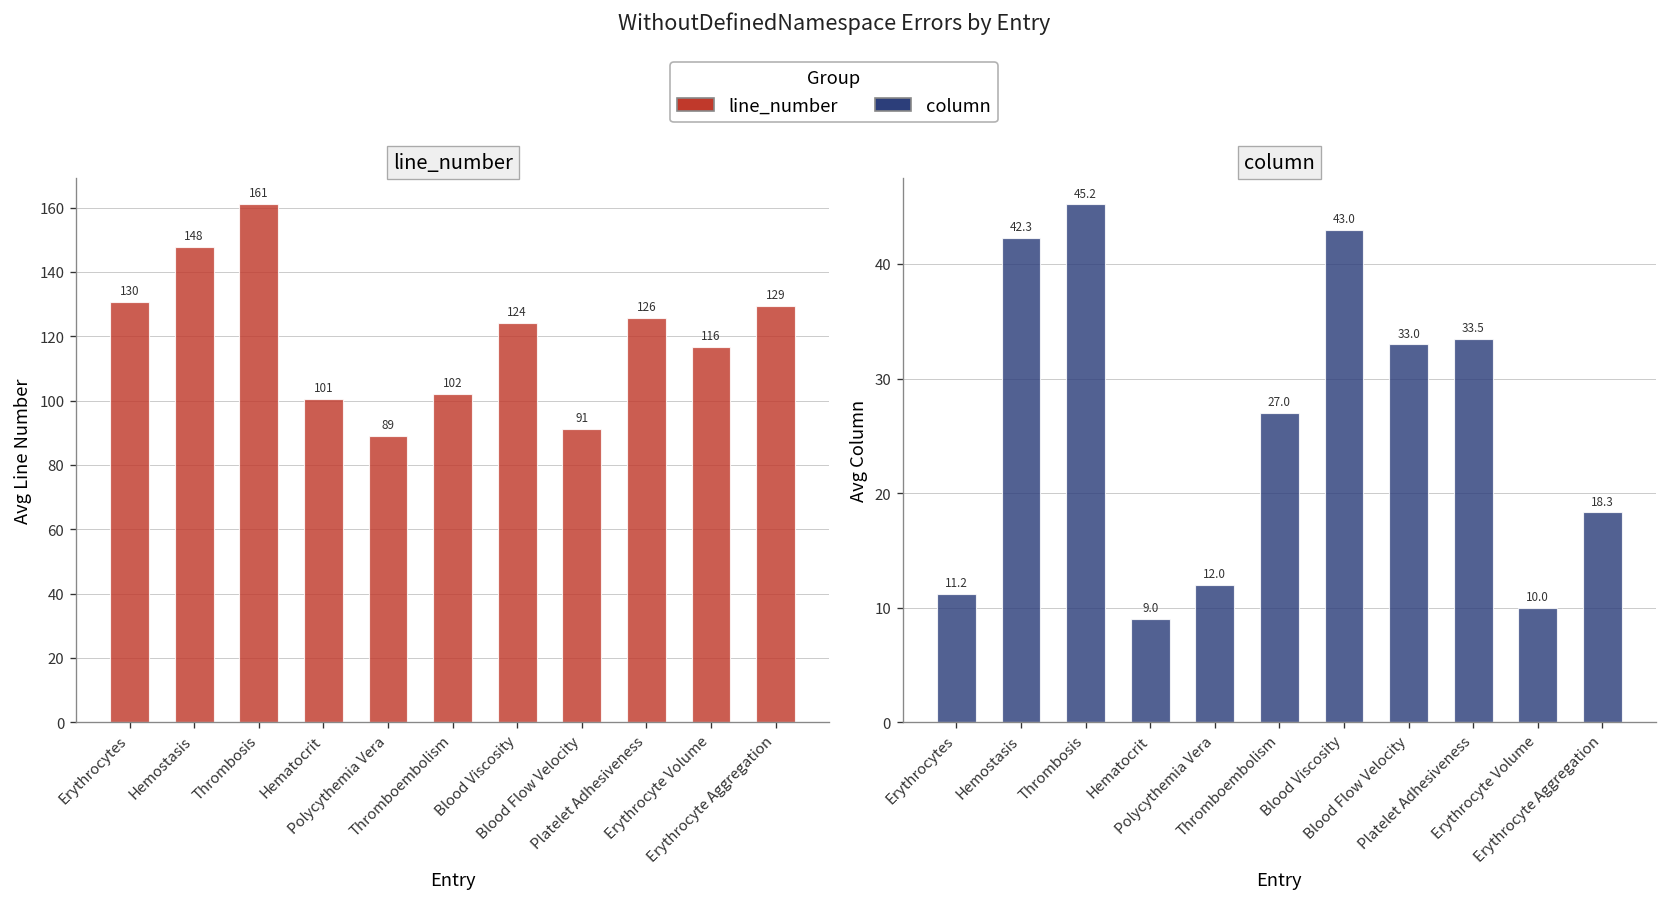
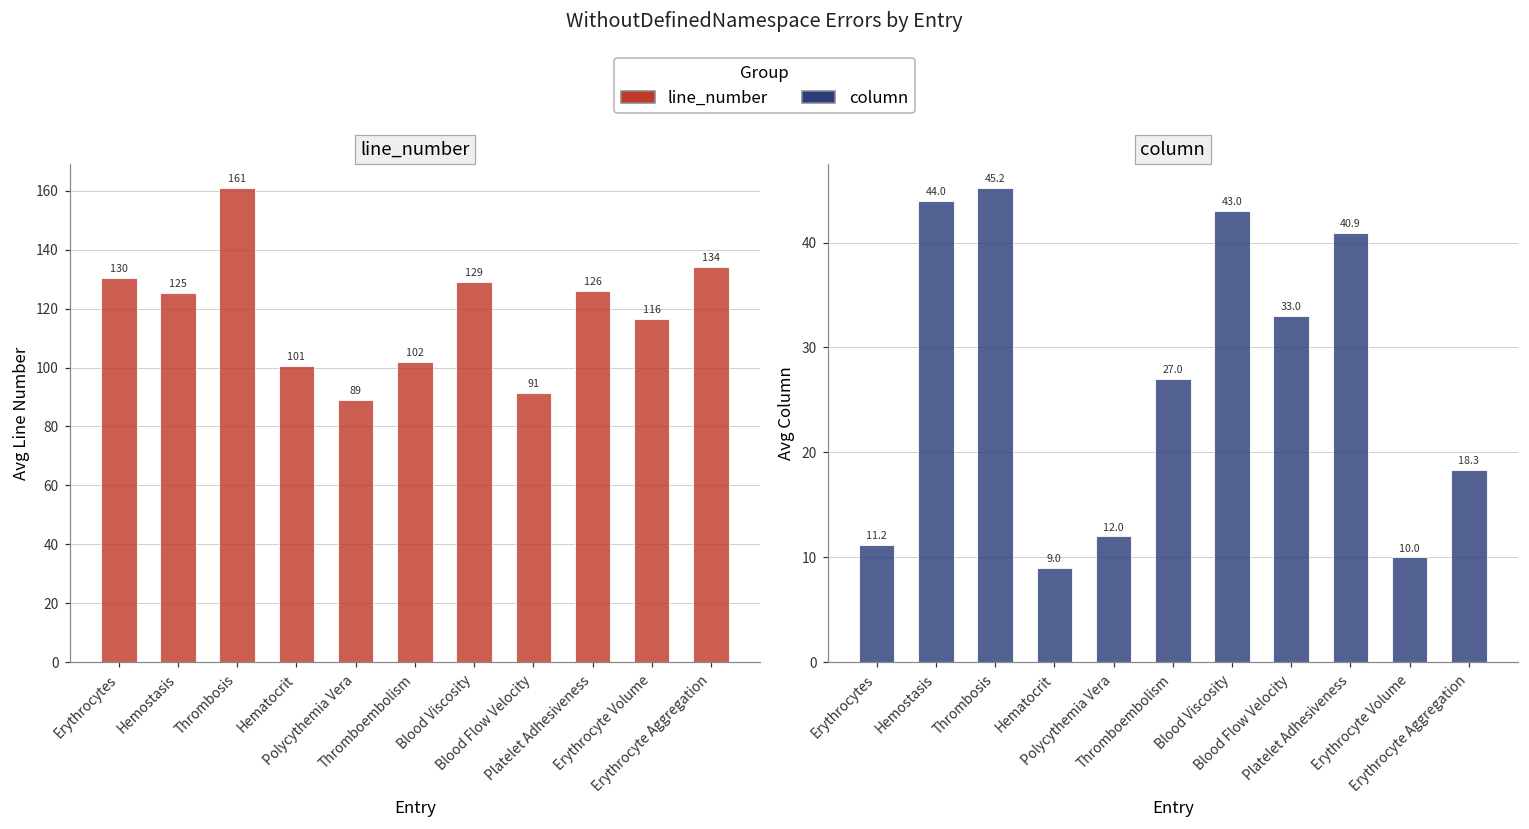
  {
    "line_number": {
      "Erythrocytes": 130,
-     "Hemostasis": 148,
+     "Hemostasis": 125,
      "Thrombosis": 161,
      "Hematocrit": 101,
      "Polycythemia Vera": 89,
      "Thromboembolism": 102,
-     "Blood Viscosity": 124,
+     "Blood Viscosity": 129,
      "Blood Flow Velocity": 91,
      "Platelet Adhesiveness": 126,
      "Erythrocyte Volume": 116,
-     "Erythrocyte Aggregation": 129
+     "Erythrocyte Aggregation": 134
    },
    "column": {
      "Erythrocytes": 11.2,
-     "Hemostasis": 42.3,
+     "Hemostasis": 44.0,
      "Thrombosis": 45.2,
      "Hematocrit": 9.0,
      "Polycythemia Vera": 12.0,
      "Thromboembolism": 27.0,
      "Blood Viscosity": 43.0,
      "Blood Flow Velocity": 33.0,
-     "Platelet Adhesiveness": 33.5,
+     "Platelet Adhesiveness": 40.9,
      "Erythrocyte Volume": 10.0,
      "Erythrocyte Aggregation": 18.3
    }
  }
